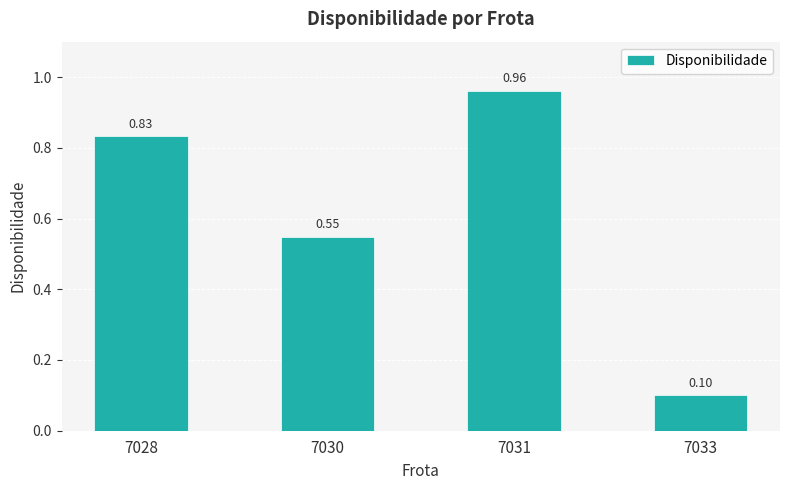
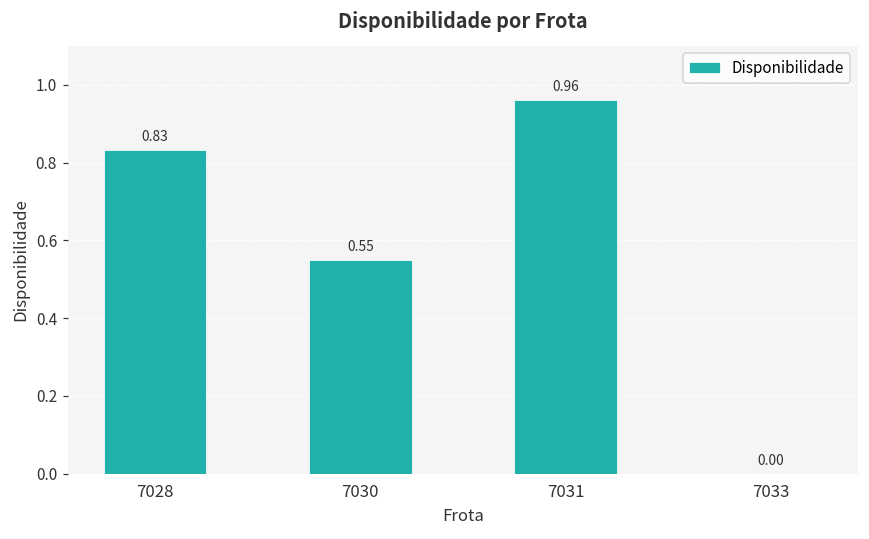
  {
    "7028": 0.83,
    "7030": 0.55,
    "7031": 0.96,
-   "7033": 0.10
+   "7033": 0.00
  }
